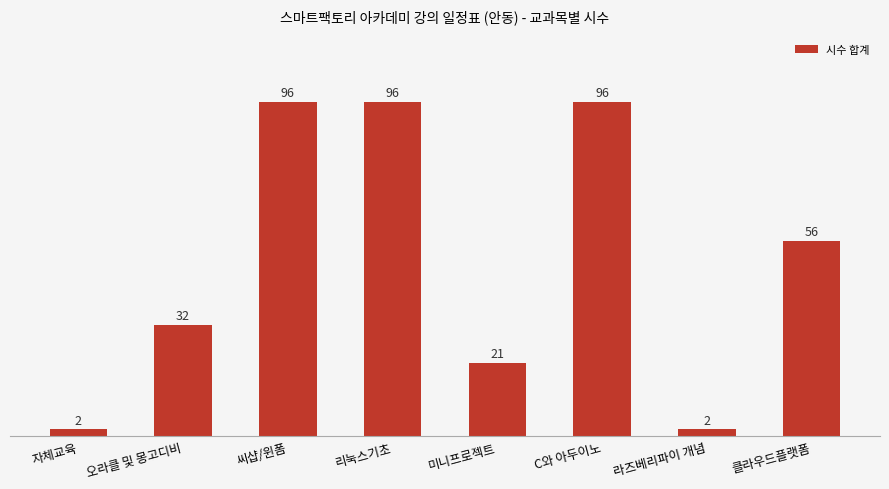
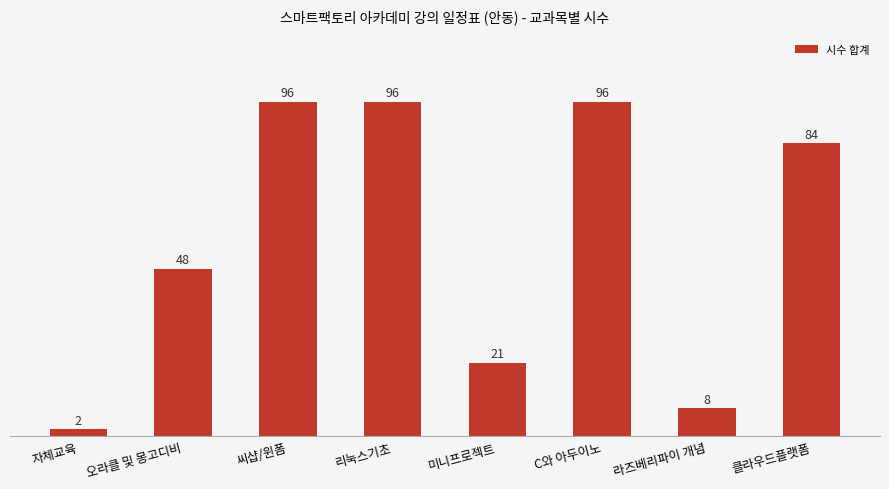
  {
    "자체교육": 2,
-   "오라클 및 몽고디비": 32,
+   "오라클 및 몽고디비": 48,
    "씨샵/윈폼": 96,
    "리눅스기초": 96,
    "미니프로젝트": 21,
    "C와 아두이노": 96,
-   "라즈베리파이 개념": 2,
-   "클라우드플랫폼": 56
+   "라즈베리파이 개념": 8,
+   "클라우드플랫폼": 84
  }
